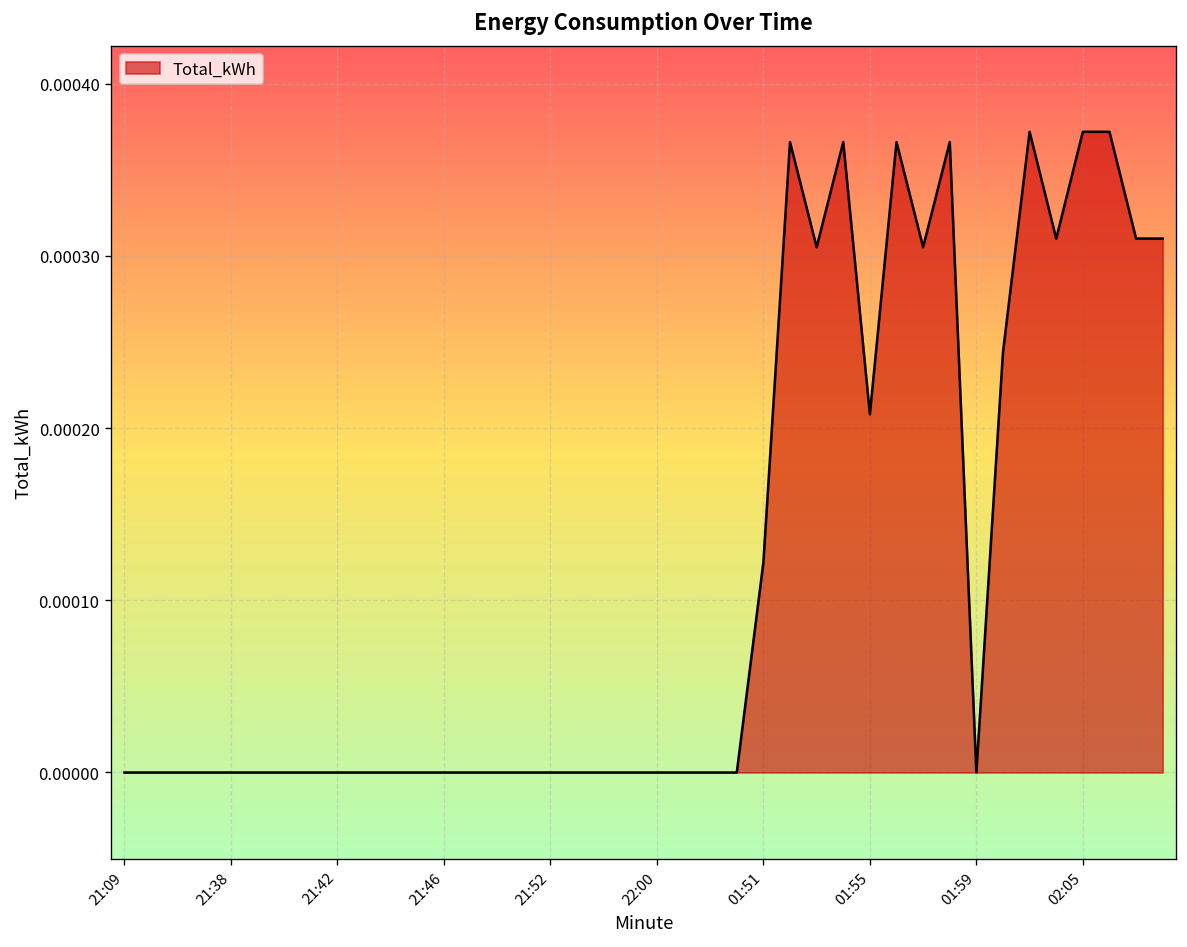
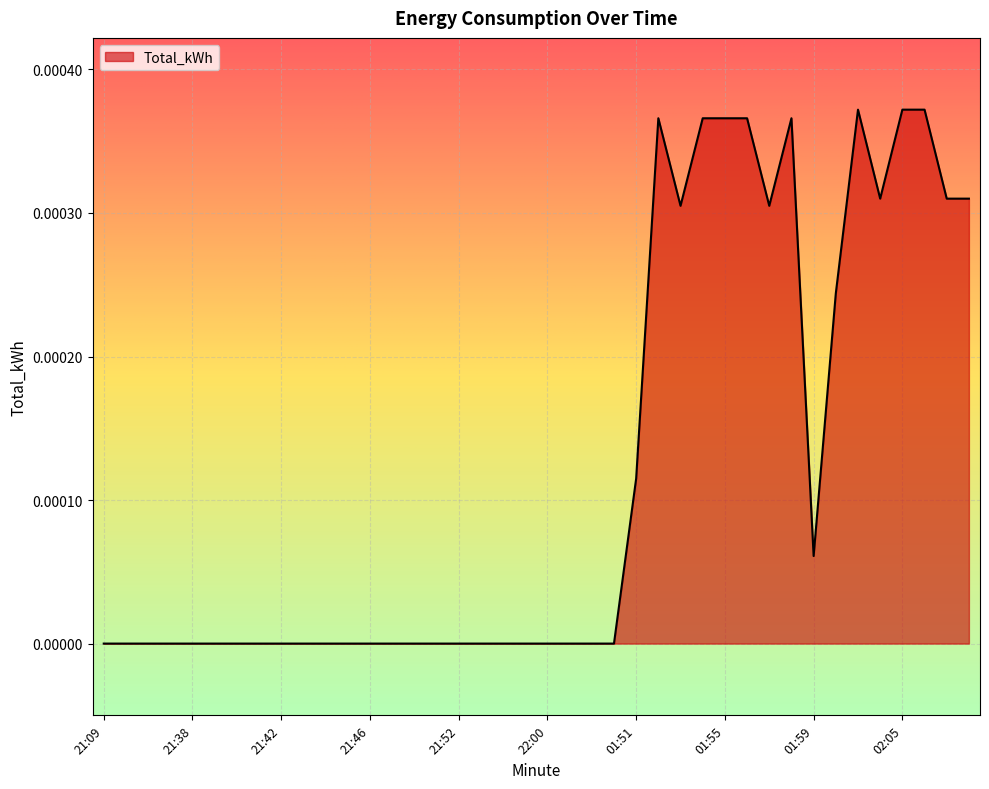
  {
    "21:09": 0.000000,
    "21:38": 0.000000,
    "21:42": 0.000000,
    "21:46": 0.000000,
    "21:52": 0.000000,
    "22:00": 0.000000,
-   "01:51": 0.000122,
-   "01:55": 0.000208,
-   "01:59": 0.0000,
+   "01:51": 0.000115,
+   "01:55": 0.000366,
+   "01:59": 0.0001,
    "02:05": 0.000372
  }
